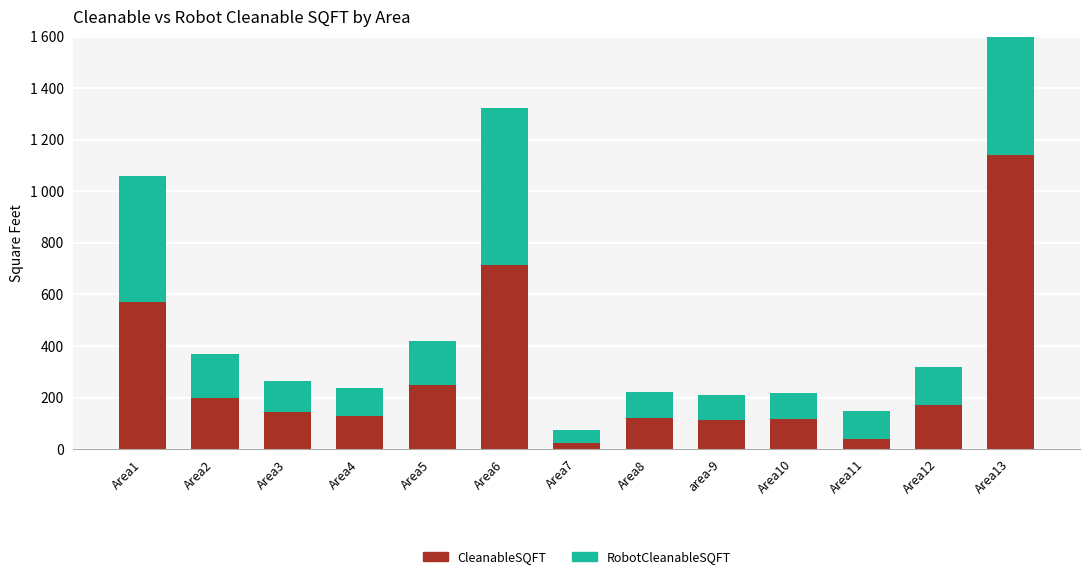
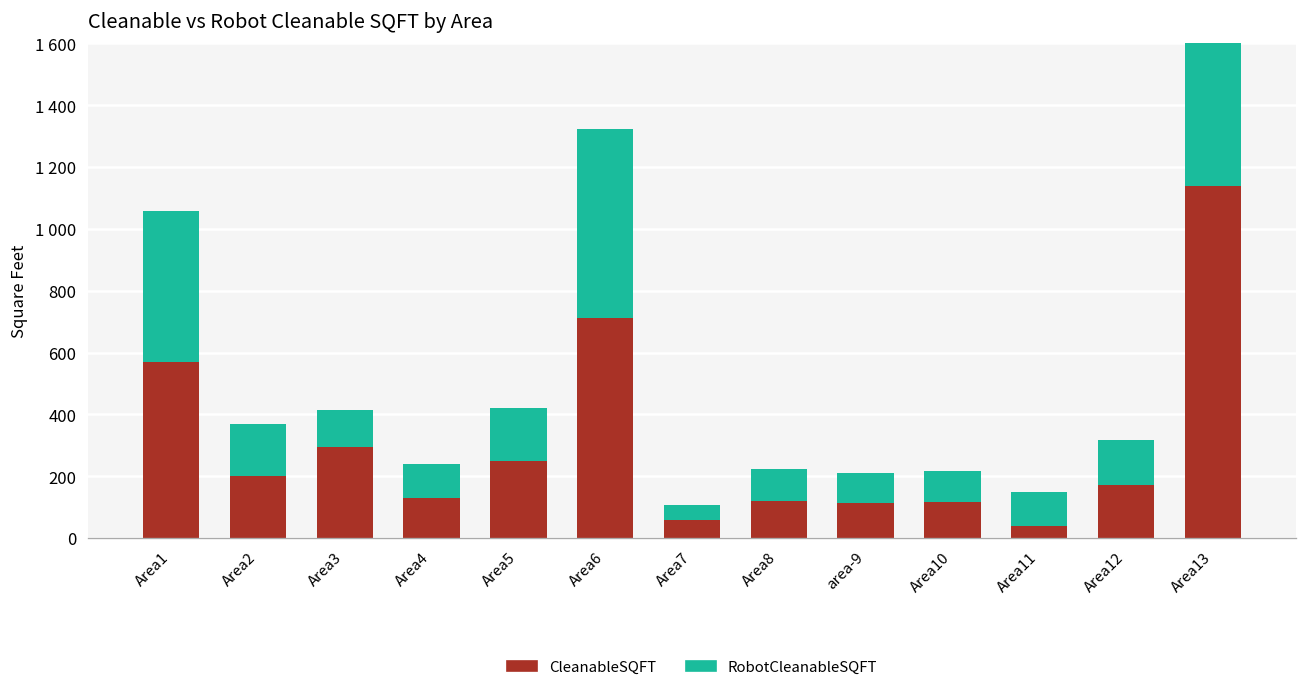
  {
    "CleanableSQFT": {
      "Area1": 570,
      "Area2": 200,
-     "Area3": 140,
+     "Area3": 290,
      "Area4": 130,
      "Area5": 250,
      "Area6": 710,
-     "Area7": 20,
+     "Area7": 60,
      "Area8": 120,
      "area-9": 110,
      "Area10": 120,
      "Area11": 40,
      "Area12": 170,
      "Area13": 1140
    },
    "RobotCleanableSQFT": {
      "Area1": 490,
      "Area2": 170,
      "Area3": 120,
      "Area4": 110,
      "Area5": 170,
      "Area6": 610,
      "Area7": 50,
      "Area8": 100,
      "area-9": 100,
      "Area10": 100,
      "Area11": 110,
      "Area12": 150
    }
  }
